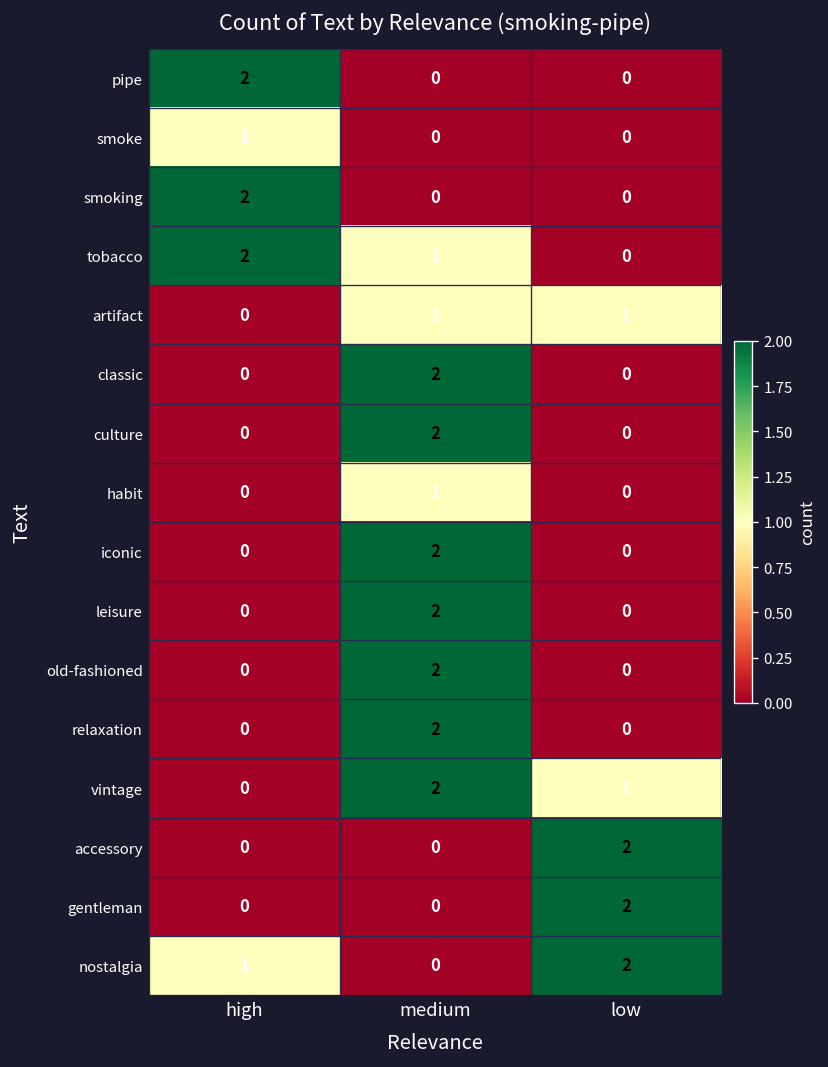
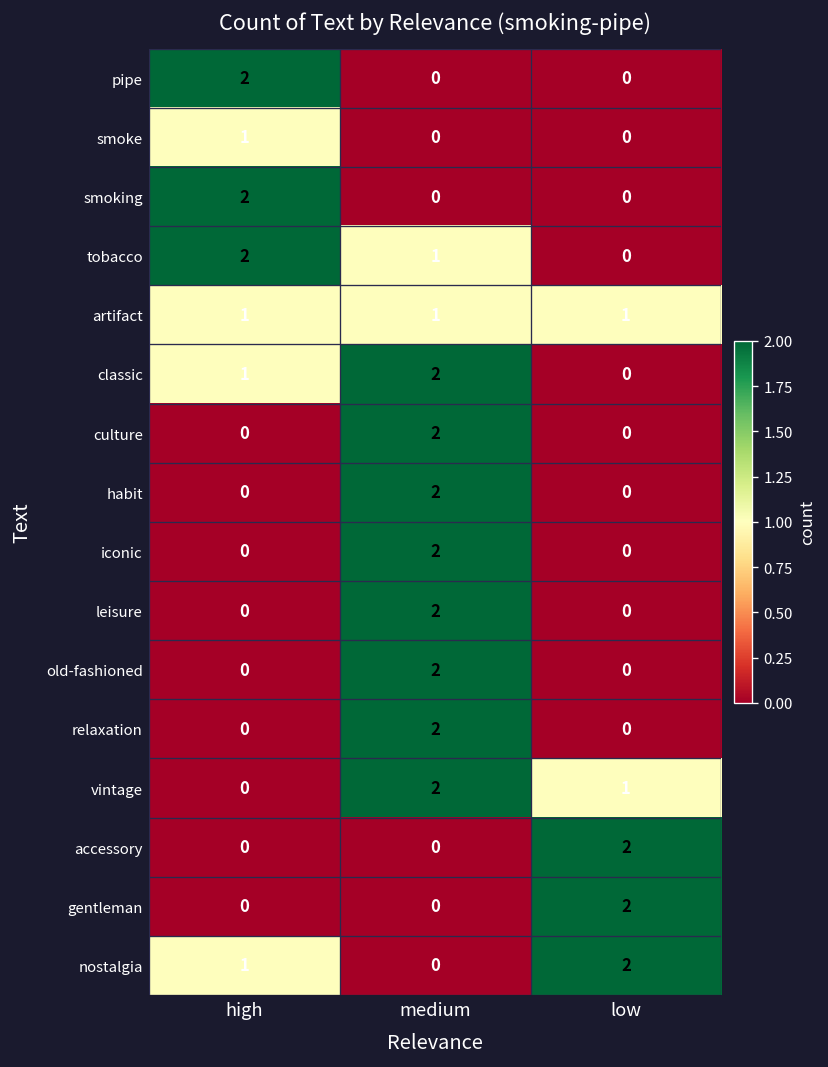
  {
    "pipe": {
      "high": 2,
      "medium": 0,
      "low": 0
    },
    "smoke": {
      "high": 1,
      "medium": 0,
      "low": 0
    },
    "smoking": {
      "high": 2,
      "medium": 0,
      "low": 0
    },
    "tobacco": {
      "high": 2,
      "medium": 1,
      "low": 0
    },
    "artifact": {
-     "high": 0,
+     "high": 1,
      "medium": 1,
      "low": 1
    },
    "classic": {
-     "high": 0,
+     "high": 1,
      "medium": 2,
      "low": 0
    },
    "culture": {
      "high": 0,
      "medium": 2,
      "low": 0
    },
    "habit": {
      "high": 0,
-     "medium": 1,
+     "medium": 2,
      "low": 0
    },
    "iconic": {
      "high": 0,
      "medium": 2,
      "low": 0
    },
    "leisure": {
      "high": 0,
      "medium": 2,
      "low": 0
    },
    "old-fashioned": {
      "high": 0,
      "medium": 2,
      "low": 0
    },
    "relaxation": {
      "high": 0,
      "medium": 2,
      "low": 0
    },
    "vintage": {
      "high": 0,
      "medium": 2,
      "low": 1
    },
    "accessory": {
      "high": 0,
      "medium": 0,
      "low": 2
    },
    "gentleman": {
      "high": 0,
      "medium": 0,
      "low": 2
    },
    "nostalgia": {
      "high": 1,
      "medium": 0,
      "low": 2
    }
  }
